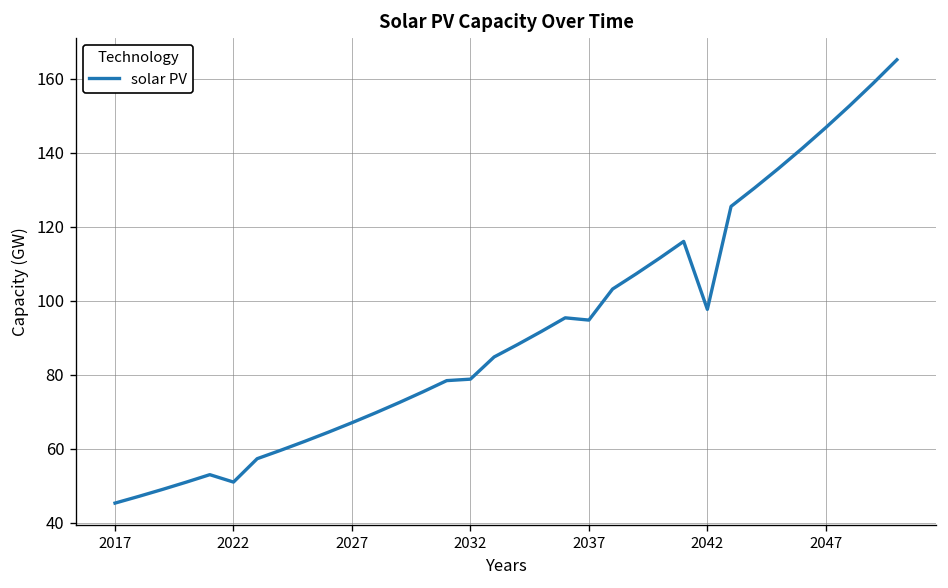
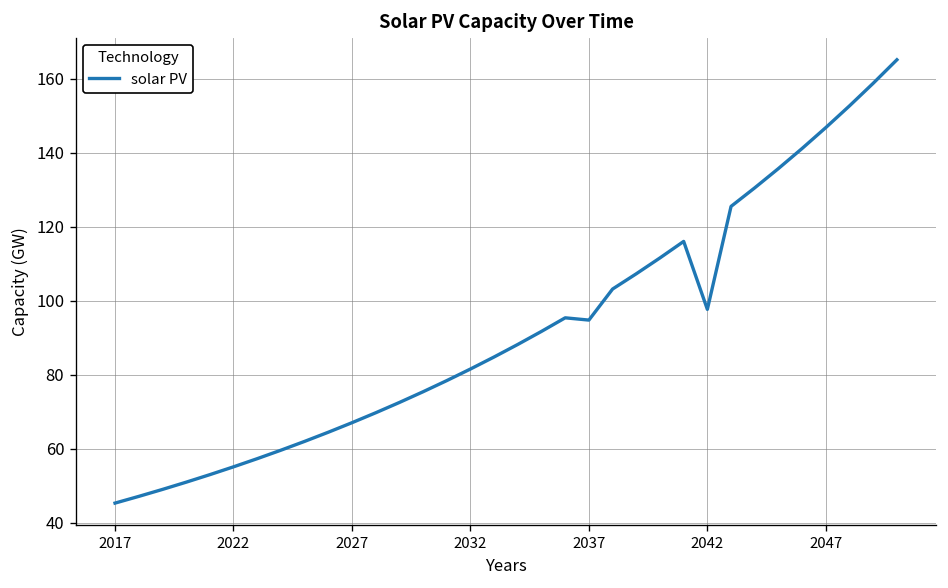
  {
    "2017": 45,
-   "2022": 51,
+   "2022": 55,
    "2027": 67,
-   "2032": 79,
+   "2032": 82,
    "2037": 95,
    "2042": 98,
    "2047": 147
  }
